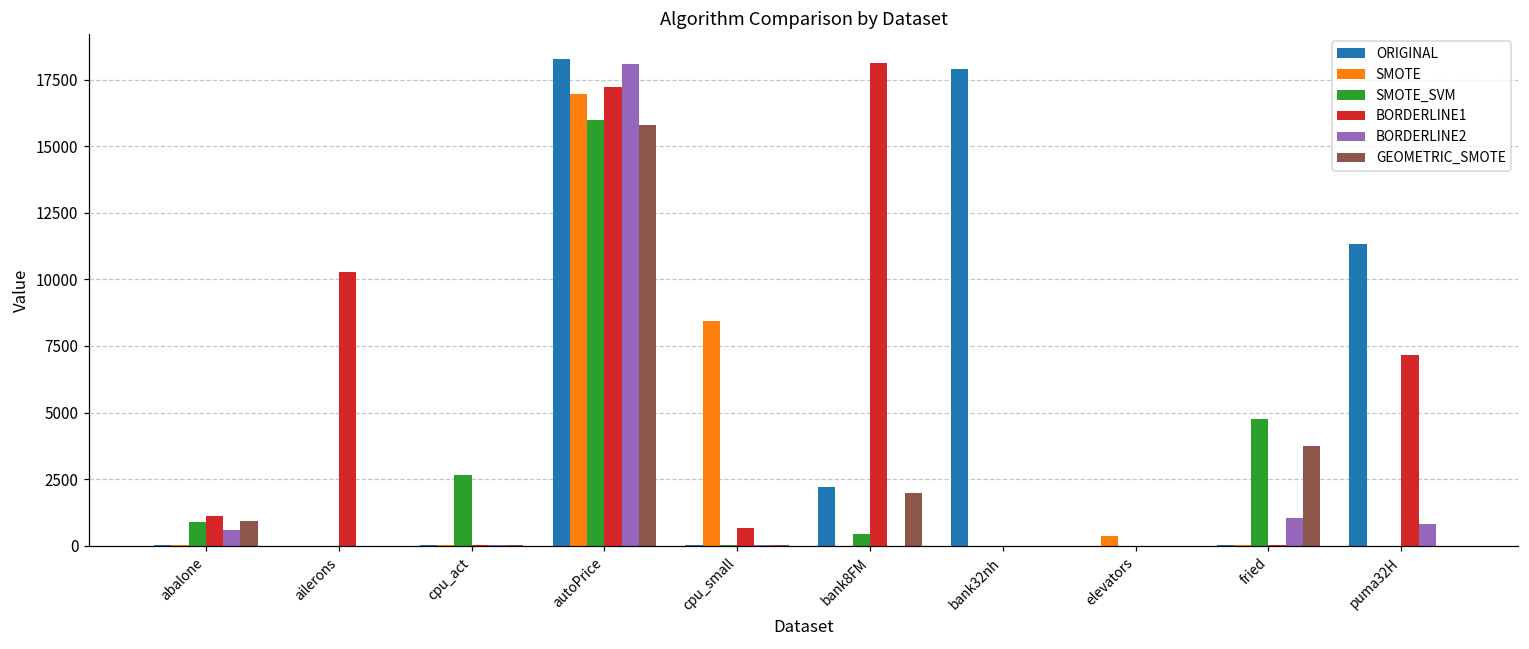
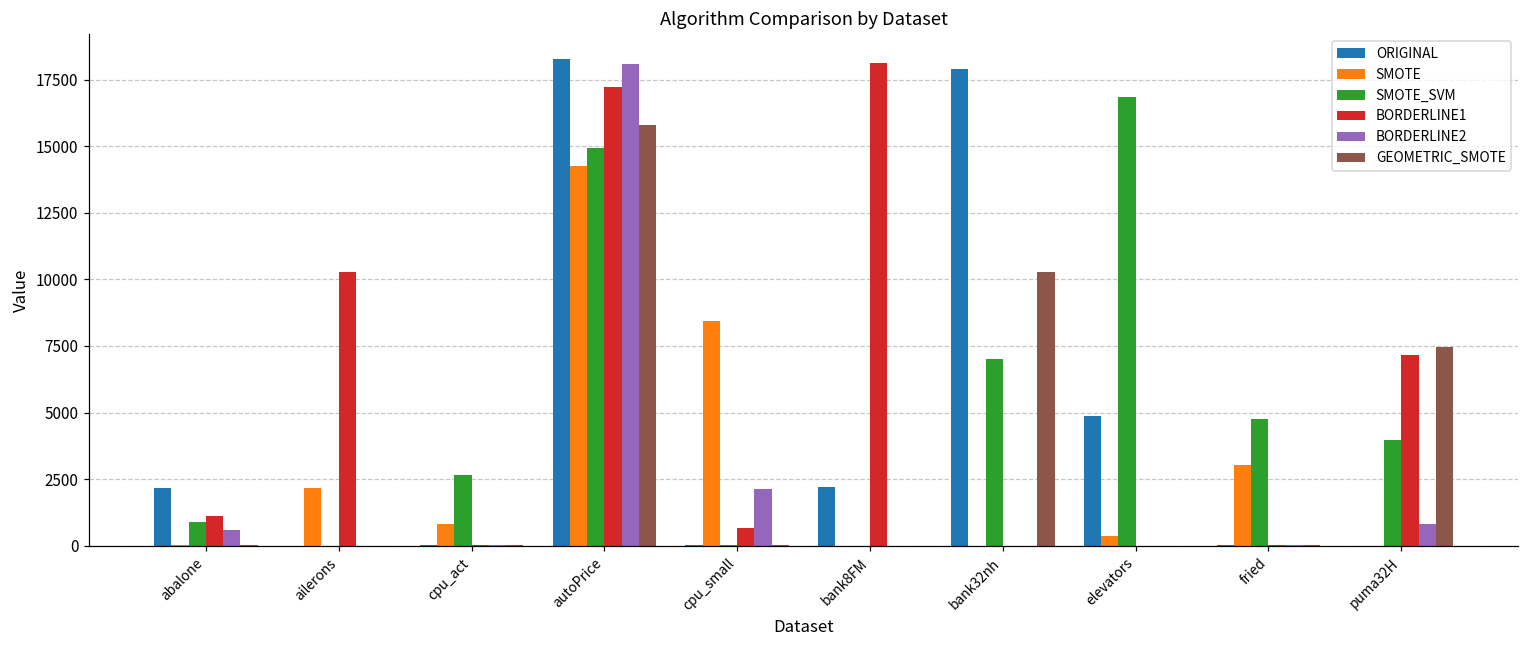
  {
    "ORIGINAL": {
-     "abalone": 0,
+     "abalone": 2200,
      "autoPrice": 18300,
      "bank8FM": 2200,
      "bank32nh": 17900,
-     "elevators": 0,
-     "puma32H": 11300
+     "elevators": 4900,
+     "puma32H": 0
    },
    "SMOTE": {
-     "ailerons": 0,
-     "cpu_act": 0,
-     "autoPrice": 17000,
+     "ailerons": 2200,
+     "cpu_act": 800,
+     "autoPrice": 14300,
      "cpu_small": 8400,
      "elevators": 300,
-     "fried": 0
+     "fried": 3000
    },
    "SMOTE_SVM": {
      "abalone": 900,
      "cpu_act": 2700,
-     "autoPrice": 16000,
-     "bank8FM": 500,
-     "bank32nh": 0,
-     "elevators": 0,
+     "autoPrice": 14900,
+     "bank8FM": 0,
+     "bank32nh": 7000,
+     "elevators": 16800,
      "fried": 4800,
-     "puma32H": 0
+     "puma32H": 4000
    },
    "BORDERLINE1": {
      "abalone": 1100,
      "ailerons": 10300,
      "autoPrice": 17200,
      "cpu_small": 700,
      "bank8FM": 18100,
      "puma32H": 7200
    },
    "BORDERLINE2": {
      "abalone": 600,
      "autoPrice": 18100,
-     "cpu_small": 0,
-     "fried": 1100,
+     "cpu_small": 2100,
+     "fried": 0,
      "puma32H": 800
    },
    "GEOMETRIC_SMOTE": {
-     "abalone": 900,
+     "abalone": 0,
      "autoPrice": 15800,
-     "bank8FM": 2000,
-     "bank32nh": 0,
-     "fried": 3800,
-     "puma32H": 0
+     "bank8FM": 0,
+     "bank32nh": 10300,
+     "fried": 0,
+     "puma32H": 7500
    }
  }
